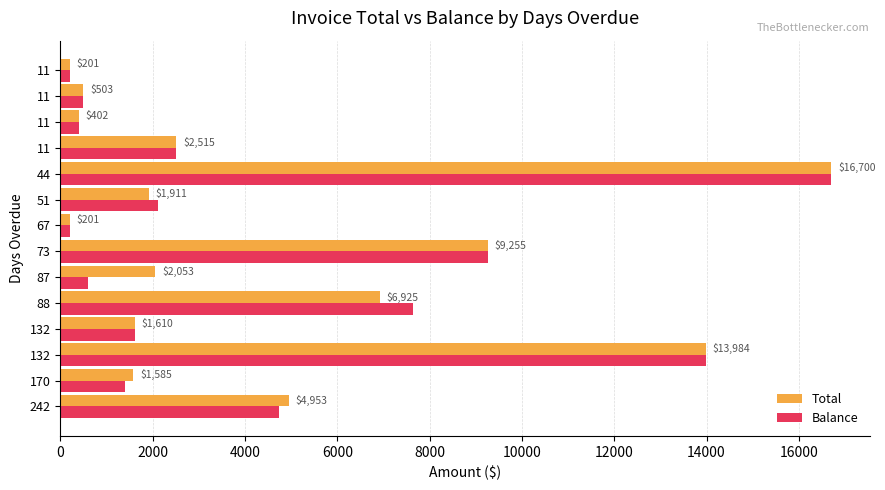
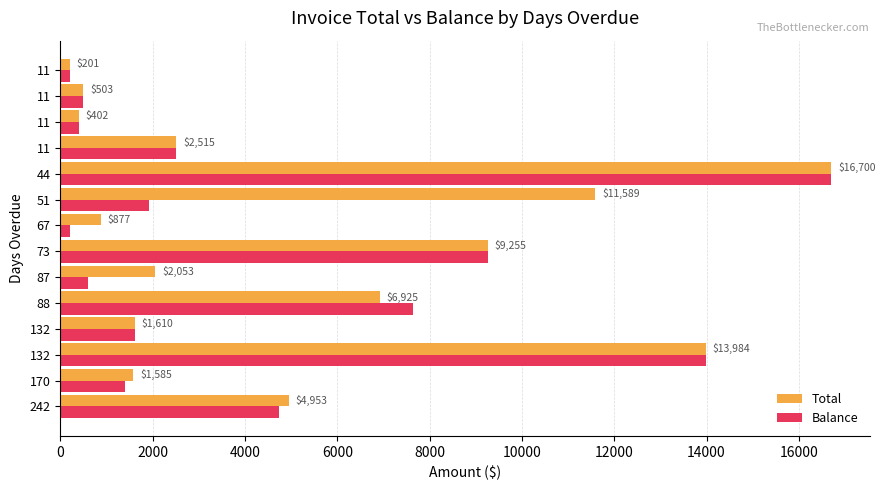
  {
    "Total": {
      "44": "$16,700",
-     "51": "$1,911",
-     "67": "$201",
+     "51": "$11,589",
+     "67": "$877",
      "73": "$9,255",
      "87": "$2,053",
      "88": "$6,925",
      "170": "$1,585",
      "242": "$4,953"
    },
    "Balance": {
-     "51": "2100",
+     "51": "1900",
      "87": "600",
      "170": "1400",
      "242": "4700"
    }
  }
